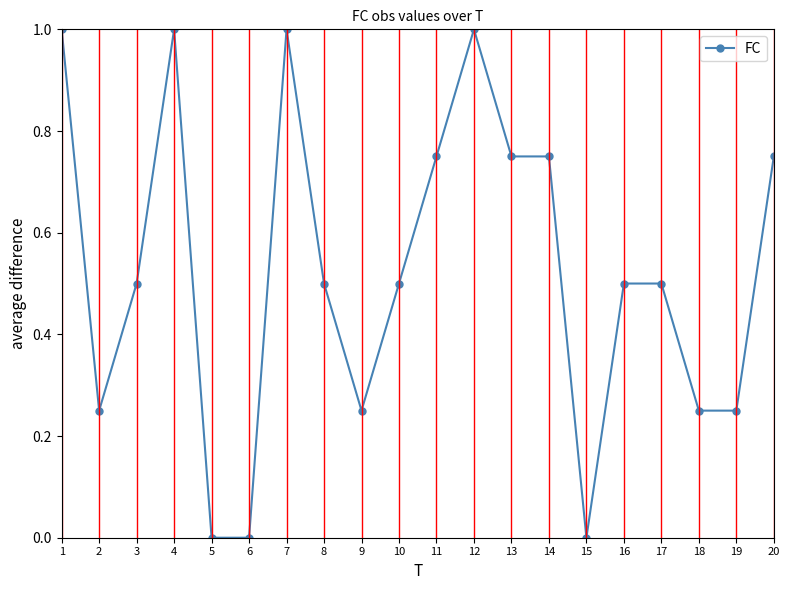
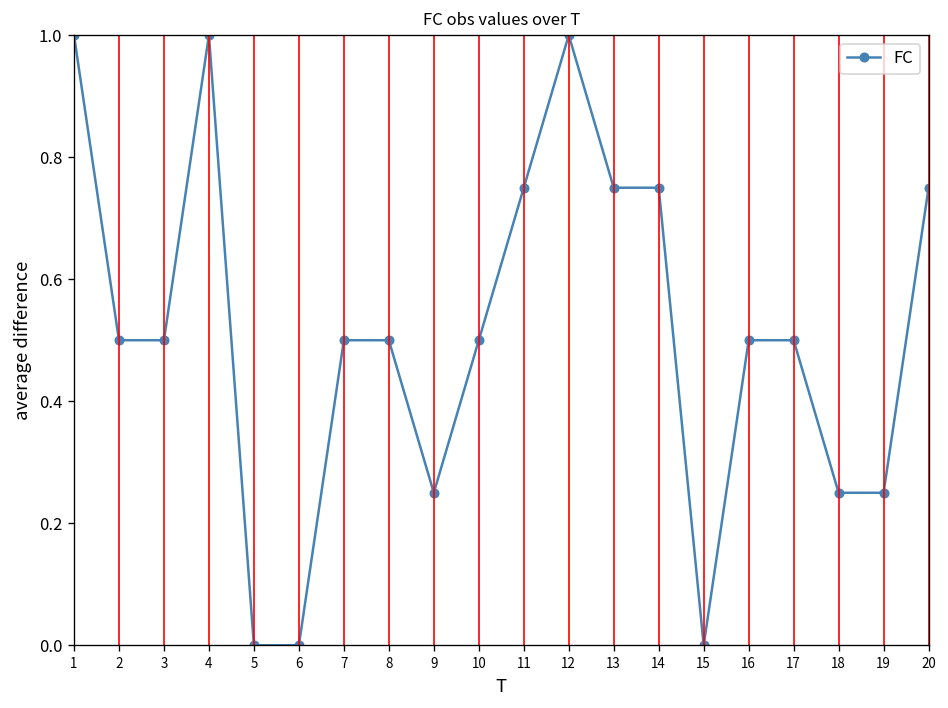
  {
    "1": 1.00,
-   "2": 0.25,
+   "2": 0.50,
    "3": 0.50,
    "4": 1.00,
    "5": 0.00,
    "6": 0.00,
-   "7": 1.00,
+   "7": 0.50,
    "8": 0.50,
    "9": 0.25,
    "10": 0.50,
    "11": 0.75,
    "12": 1.00,
    "13": 0.75,
    "14": 0.75,
    "15": 0.00,
    "16": 0.50,
    "17": 0.50,
    "18": 0.25,
    "19": 0.25,
    "20": 0.75
  }
